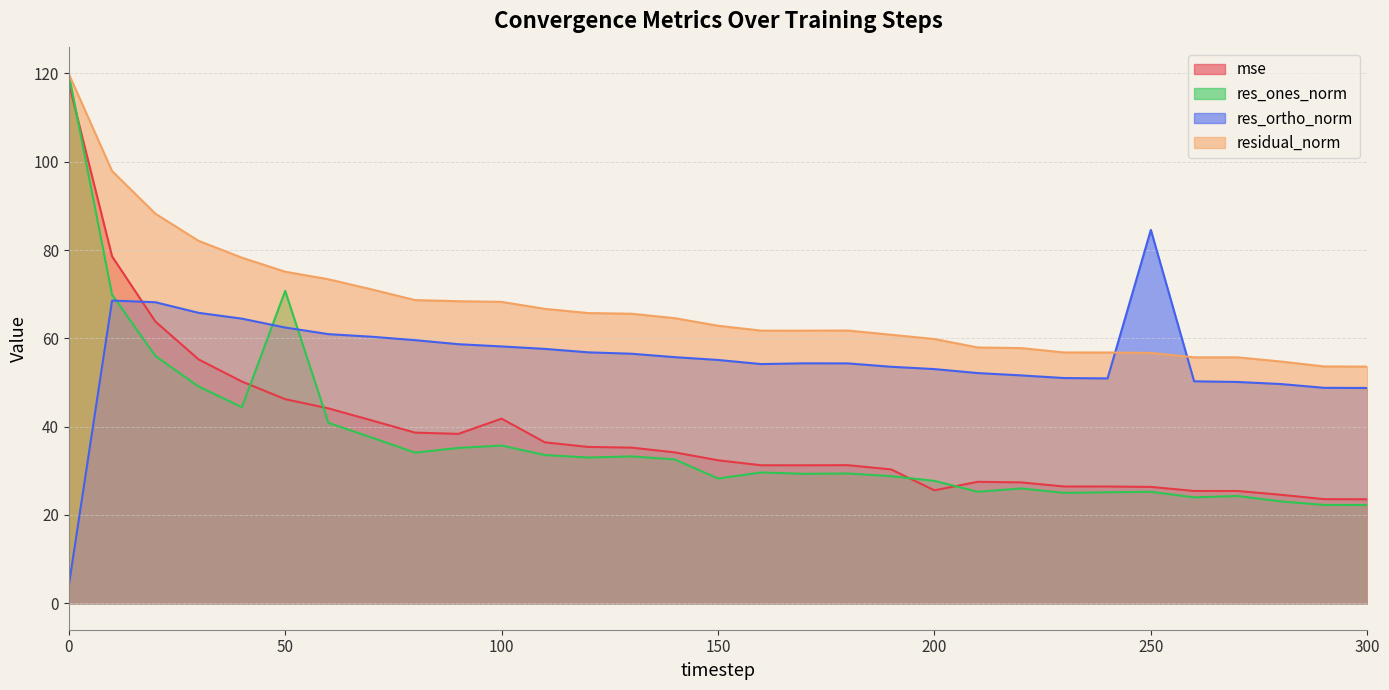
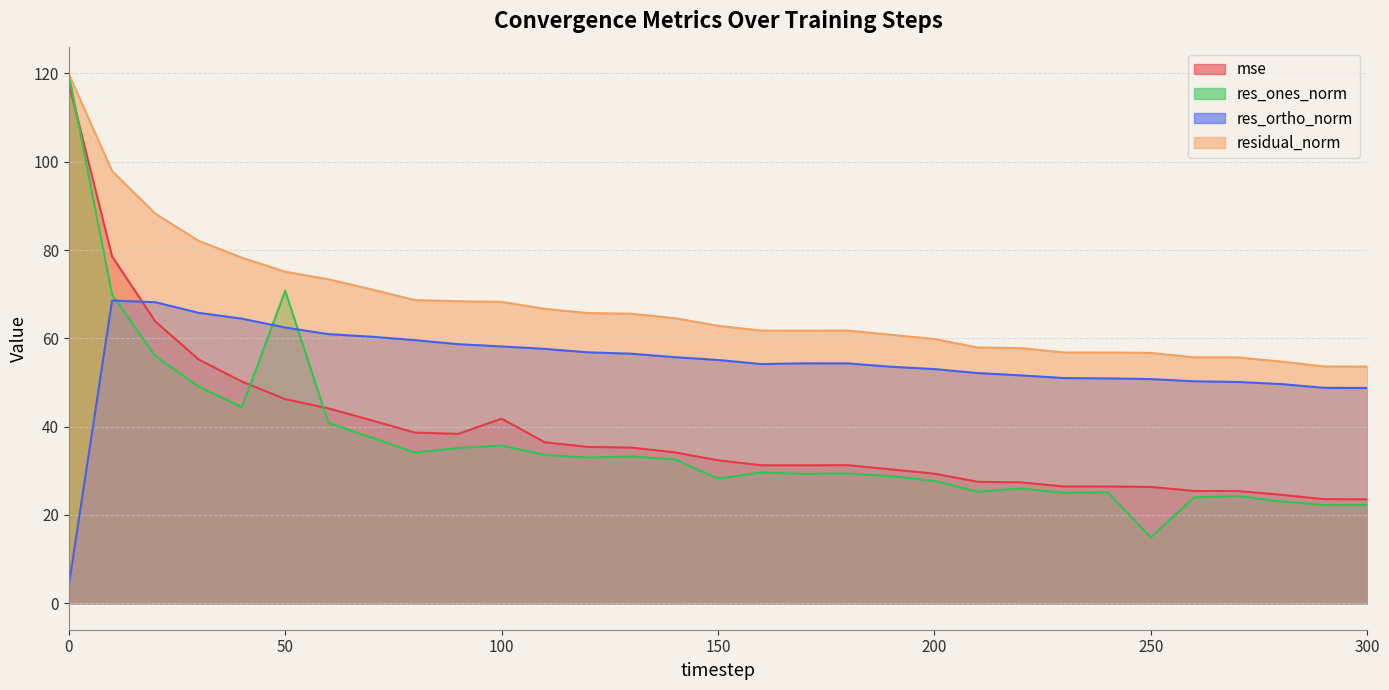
  {
    "mse": {
      "0": 118,
      "50": 46,
      "100": 42,
      "150": 32,
-     "200": 26,
+     "200": 29,
      "250": 26,
      "300": 24
    },
    "res_ones_norm": {
      "50": 71,
      "100": 36,
      "150": 28,
      "200": 28,
-     "250": 25,
+     "250": 15,
      "300": 22
    },
    "res_ortho_norm": {
      "0": 4,
      "50": 62,
      "100": 58,
      "150": 55,
      "200": 53,
-     "250": 85,
+     "250": 51,
      "300": 49
    },
    "residual_norm": {
      "50": 75,
      "100": 68,
      "150": 63,
      "200": 60,
      "250": 57,
      "300": 54
    }
  }
